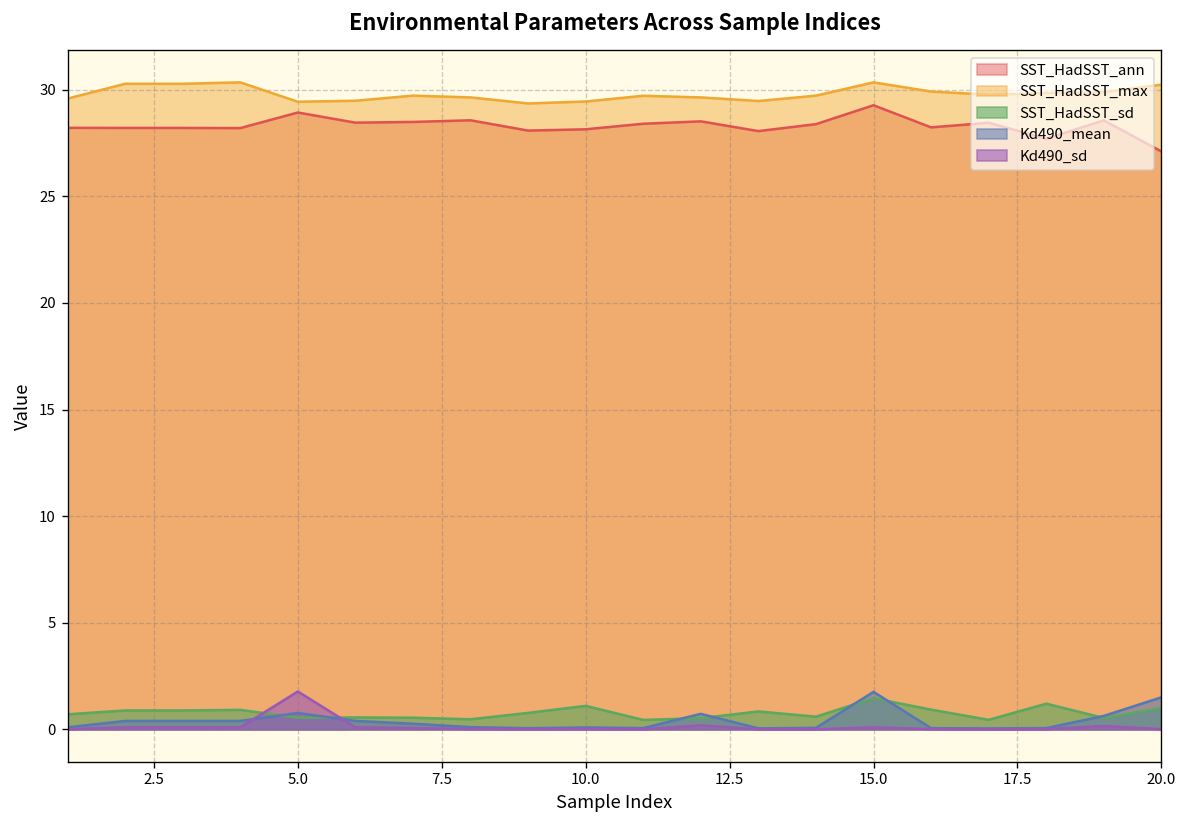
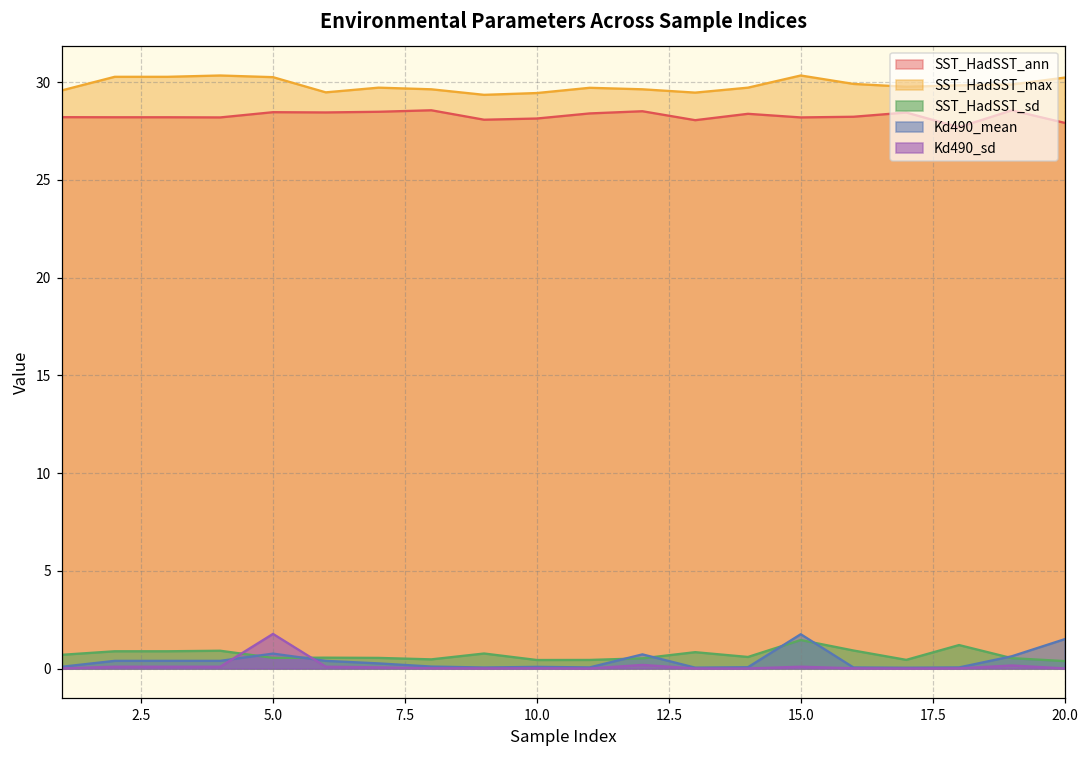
  {
    "SST_HadSST_ann": {
-     "5.0": 28.9,
+     "5.0": 28.5,
      "10.0": 28.1,
-     "15.0": 29.3,
-     "20.0": 27.1
+     "15.0": 28.2,
+     "20.0": 27.9
    },
    "SST_HadSST_max": {
-     "5.0": 29.4,
+     "5.0": 30.3,
      "10.0": 29.4,
      "15.0": 30.3,
      "20.0": 30.2
    },
    "SST_HadSST_sd": {
      "5.0": 0.5,
-     "10.0": 1.1,
+     "10.0": 0.4,
      "15.0": 1.5,
-     "20.0": 1.0
+     "20.0": 0.4
    },
    "Kd490_mean": {
      "5.0": 0.8,
      "15.0": 1.8,
      "20.0": 1.5
    },
    "Kd490_sd": {
      "5.0": 1.8,
      "15.0": 0.1,
      "20.0": 0.0
    }
  }
